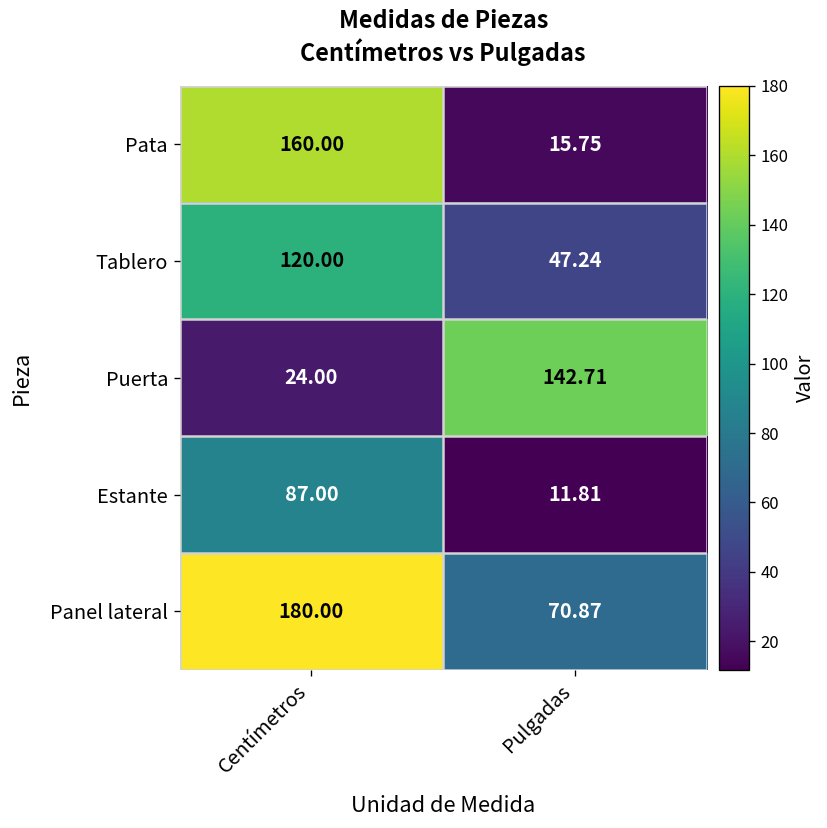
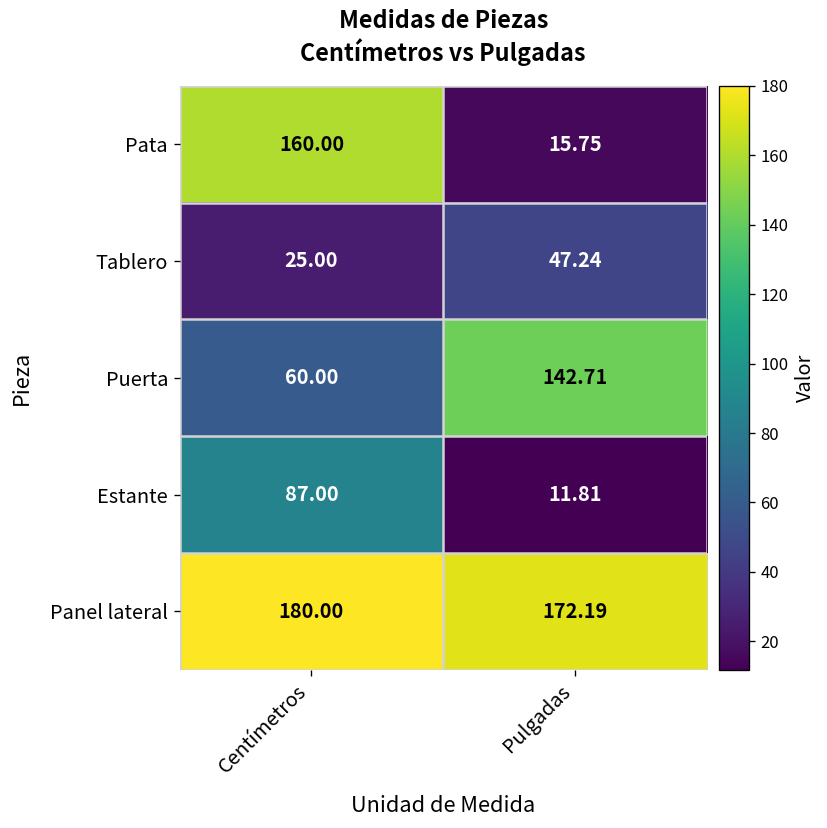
  {
    "Pata": {
      "Centímetros": 160.00,
      "Pulgadas": 15.75
    },
    "Tablero": {
-     "Centímetros": 120.00,
+     "Centímetros": 25.00,
      "Pulgadas": 47.24
    },
    "Puerta": {
-     "Centímetros": 24.00,
+     "Centímetros": 60.00,
      "Pulgadas": 142.71
    },
    "Estante": {
      "Centímetros": 87.00,
      "Pulgadas": 11.81
    },
    "Panel lateral": {
      "Centímetros": 180.00,
-     "Pulgadas": 70.87
+     "Pulgadas": 172.19
    }
  }
